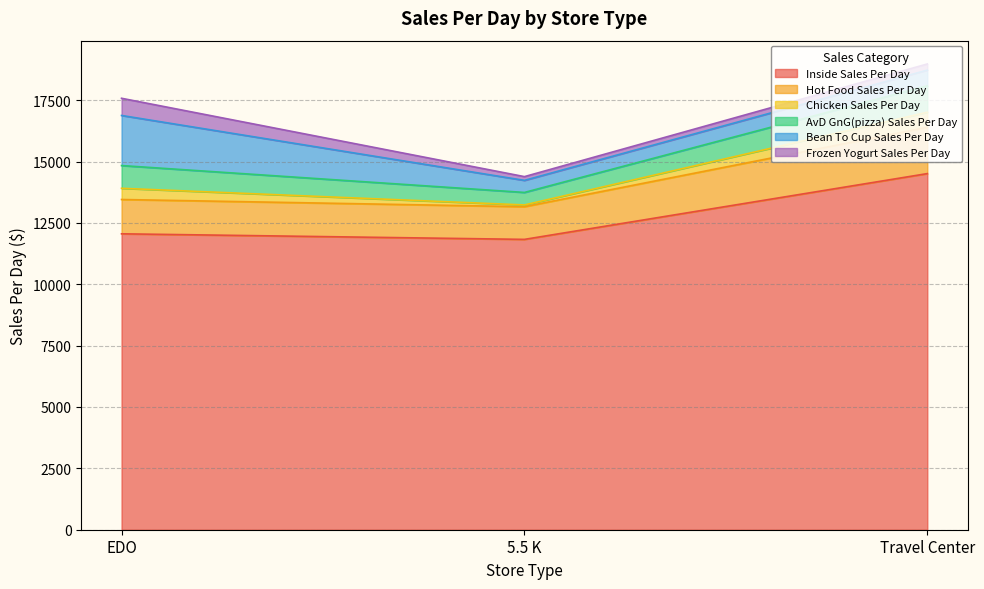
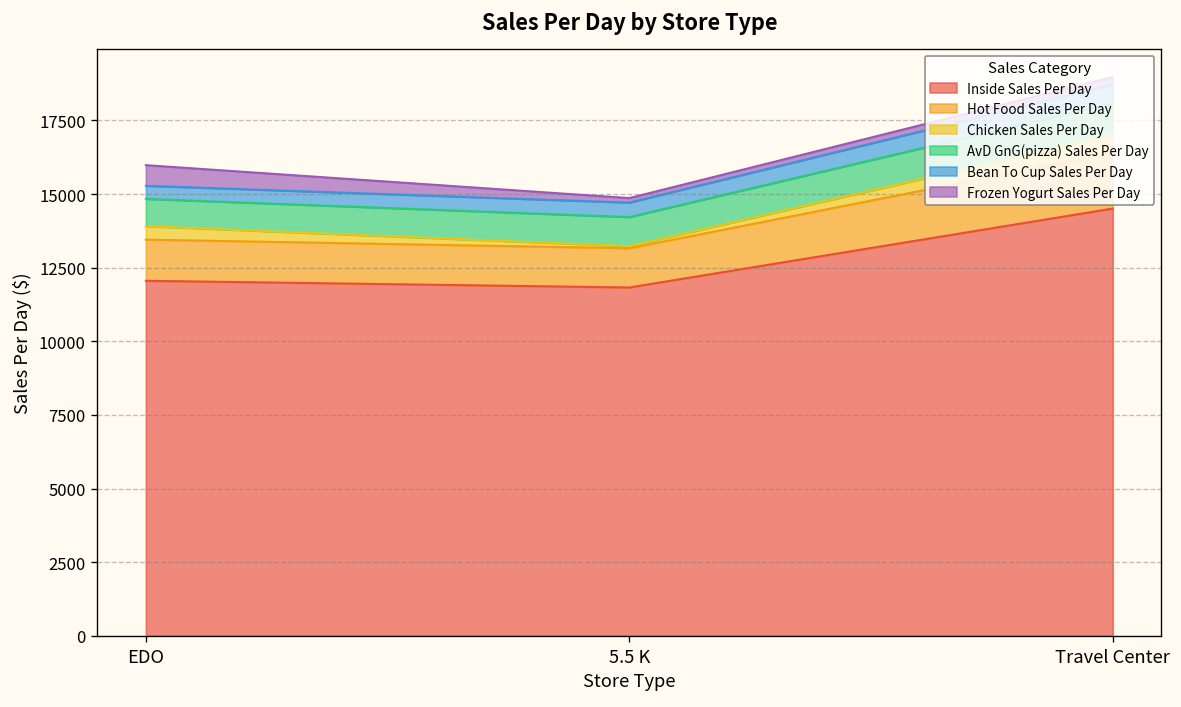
  {
    "Inside Sales Per Day": {
      "EDO": 12100,
      "5.5 K": 11800,
      "Travel Center": 14500
    },
    "AvD GnG(pizza) Sales Per Day": {
      "EDO": 900,
-     "5.5 K": 500
+     "5.5 K": 1000
    },
    "Bean To Cup Sales Per Day": {
-     "EDO": 2000,
+     "EDO": 400,
      "5.5 K": 500
    },
    "Frozen Yogurt Sales Per Day": {
      "EDO": 700,
      "5.5 K": 200
    }
  }
